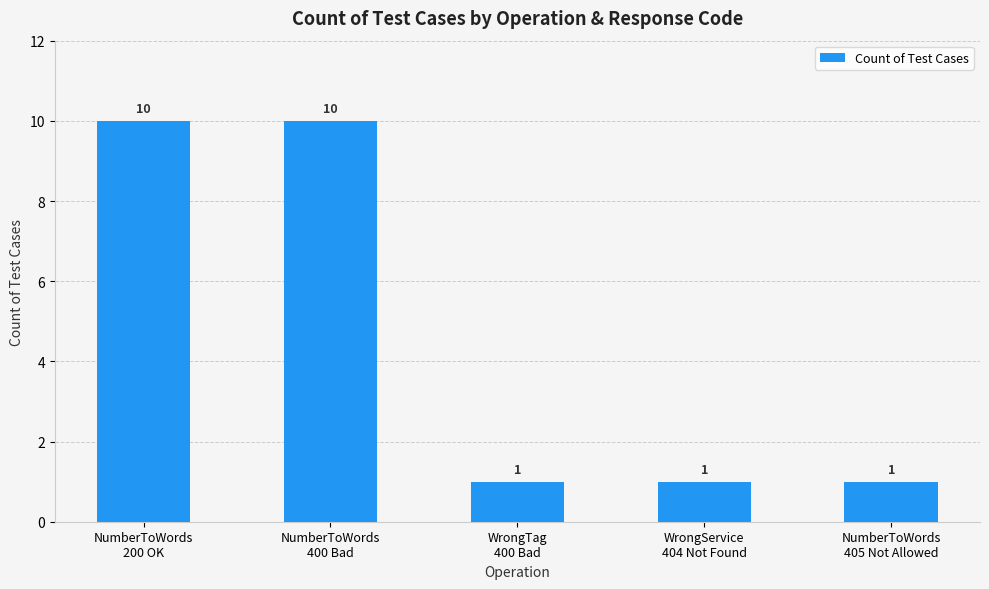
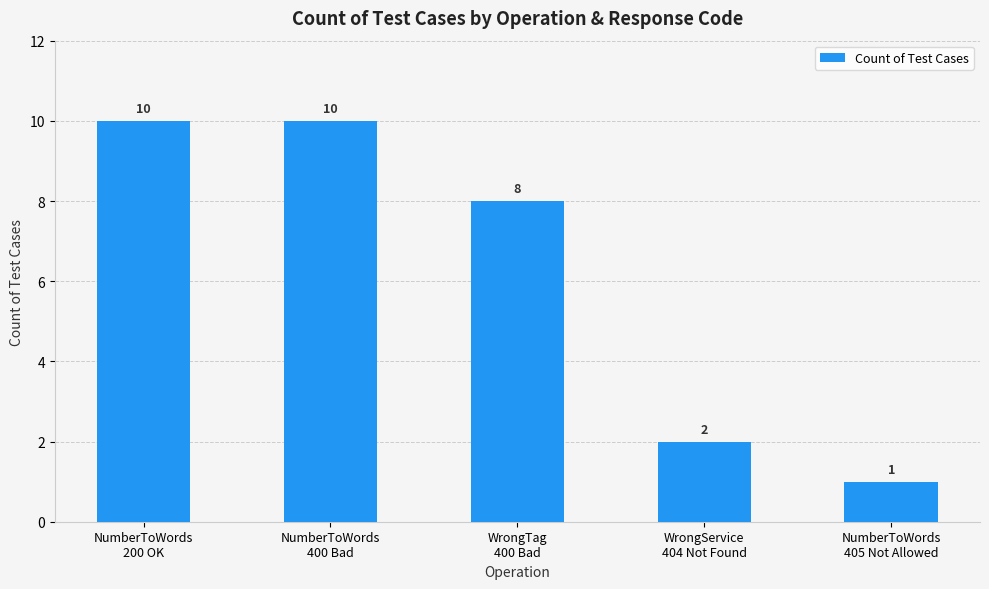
  {
    "NumberToWords 200 OK": 10,
    "NumberToWords 400 Bad": 10,
-   "WrongTag 400 Bad": 1,
-   "WrongService 404 Not Found": 1,
+   "WrongTag 400 Bad": 8,
+   "WrongService 404 Not Found": 2,
    "NumberToWords 405 Not Allowed": 1
  }
